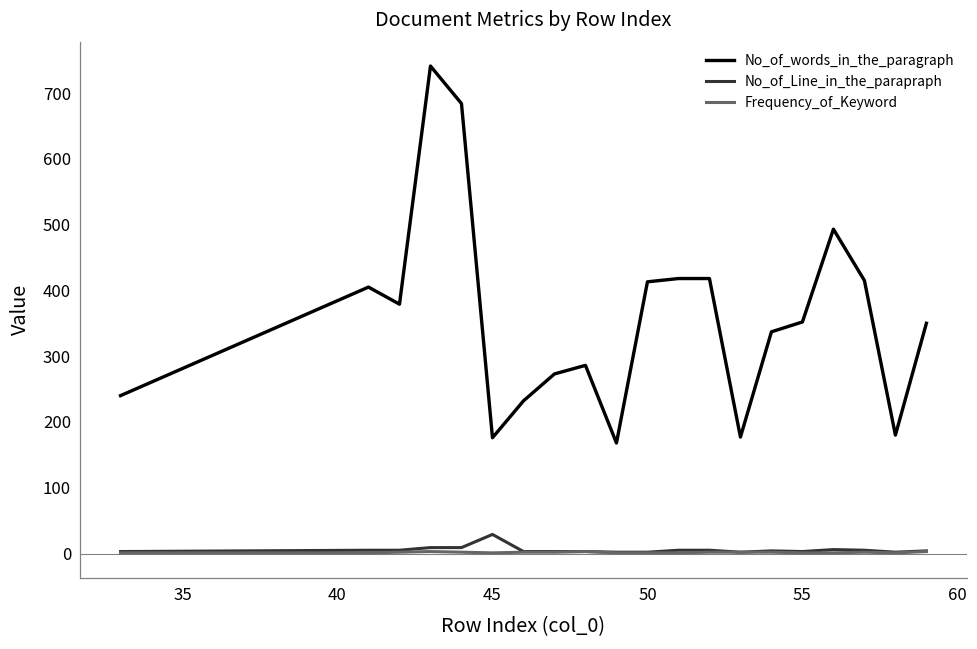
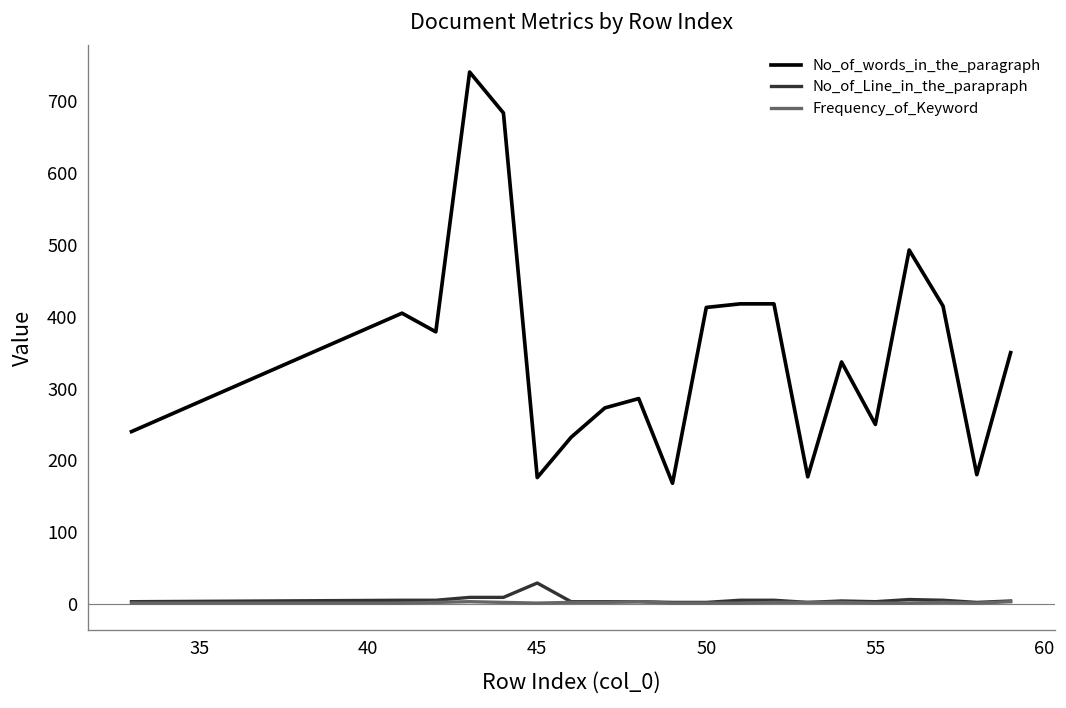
  {
    "No_of_words_in_the_paragraph": {
      "45": 180,
      "50": 410,
-     "55": 350
+     "55": 250
    },
    "No_of_Line_in_the_parapraph": {
      "45": 30
    },
    "Frequency_of_Keyword": {
      "45": 0
    }
  }
